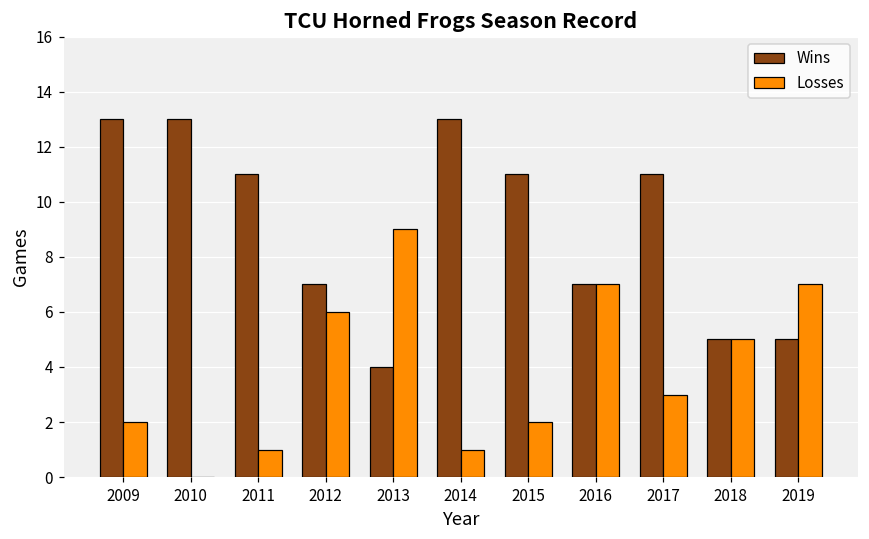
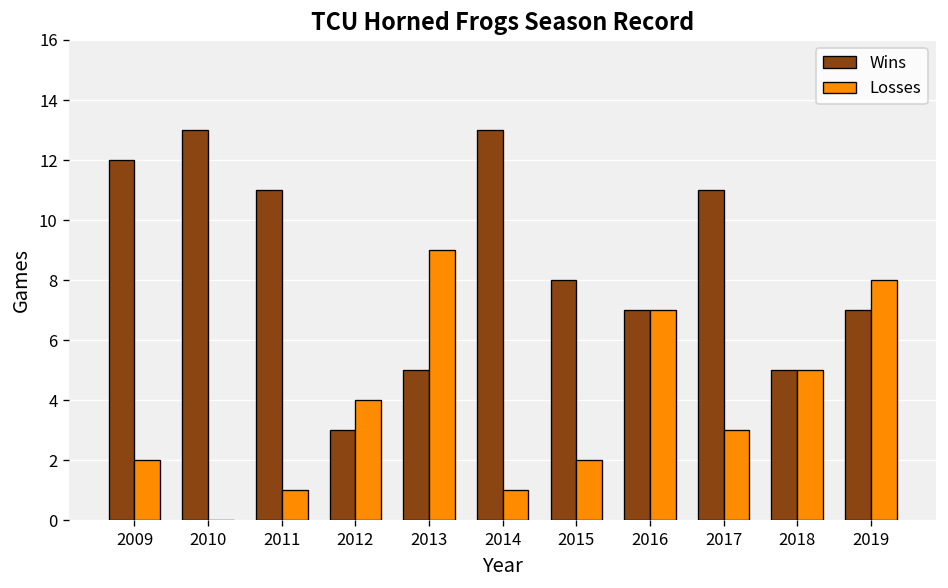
  {
    "Wins": {
-     "2009": 13,
+     "2009": 12,
      "2010": 13,
      "2011": 11,
-     "2012": 7,
-     "2013": 4,
+     "2012": 3,
+     "2013": 5,
      "2014": 13,
-     "2015": 11,
+     "2015": 8,
      "2016": 7,
      "2017": 11,
      "2018": 5,
-     "2019": 5
+     "2019": 7
    },
    "Losses": {
      "2009": 2,
      "2010": 0,
      "2011": 1,
-     "2012": 6,
+     "2012": 4,
      "2013": 9,
      "2014": 1,
      "2015": 2,
      "2016": 7,
      "2017": 3,
      "2018": 5,
-     "2019": 7
+     "2019": 8
    }
  }
